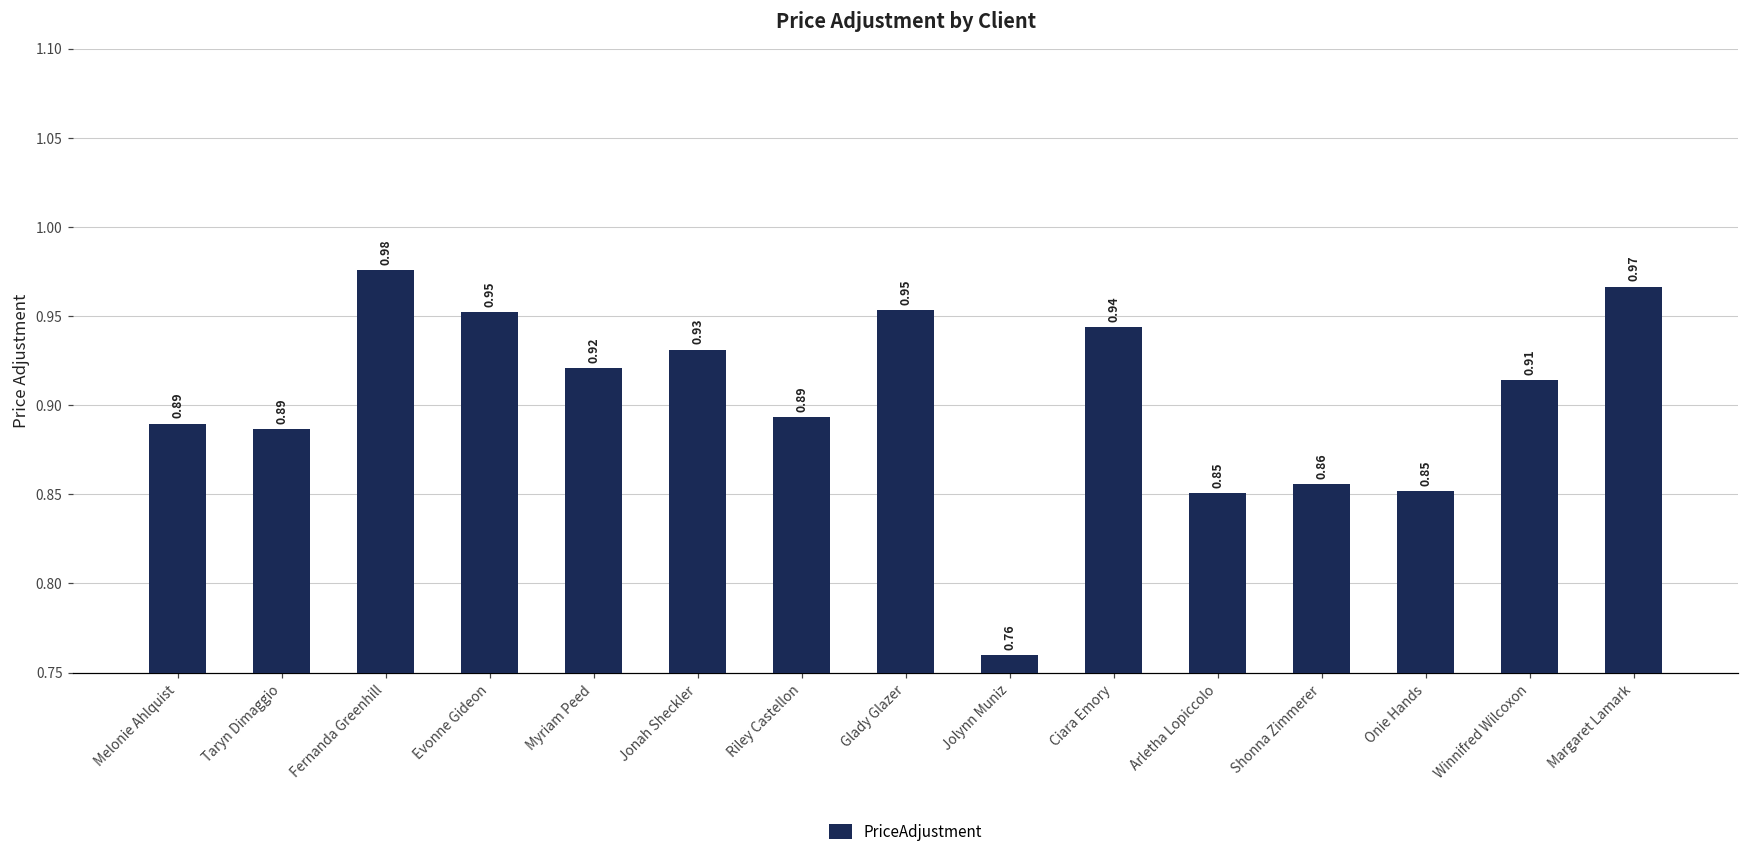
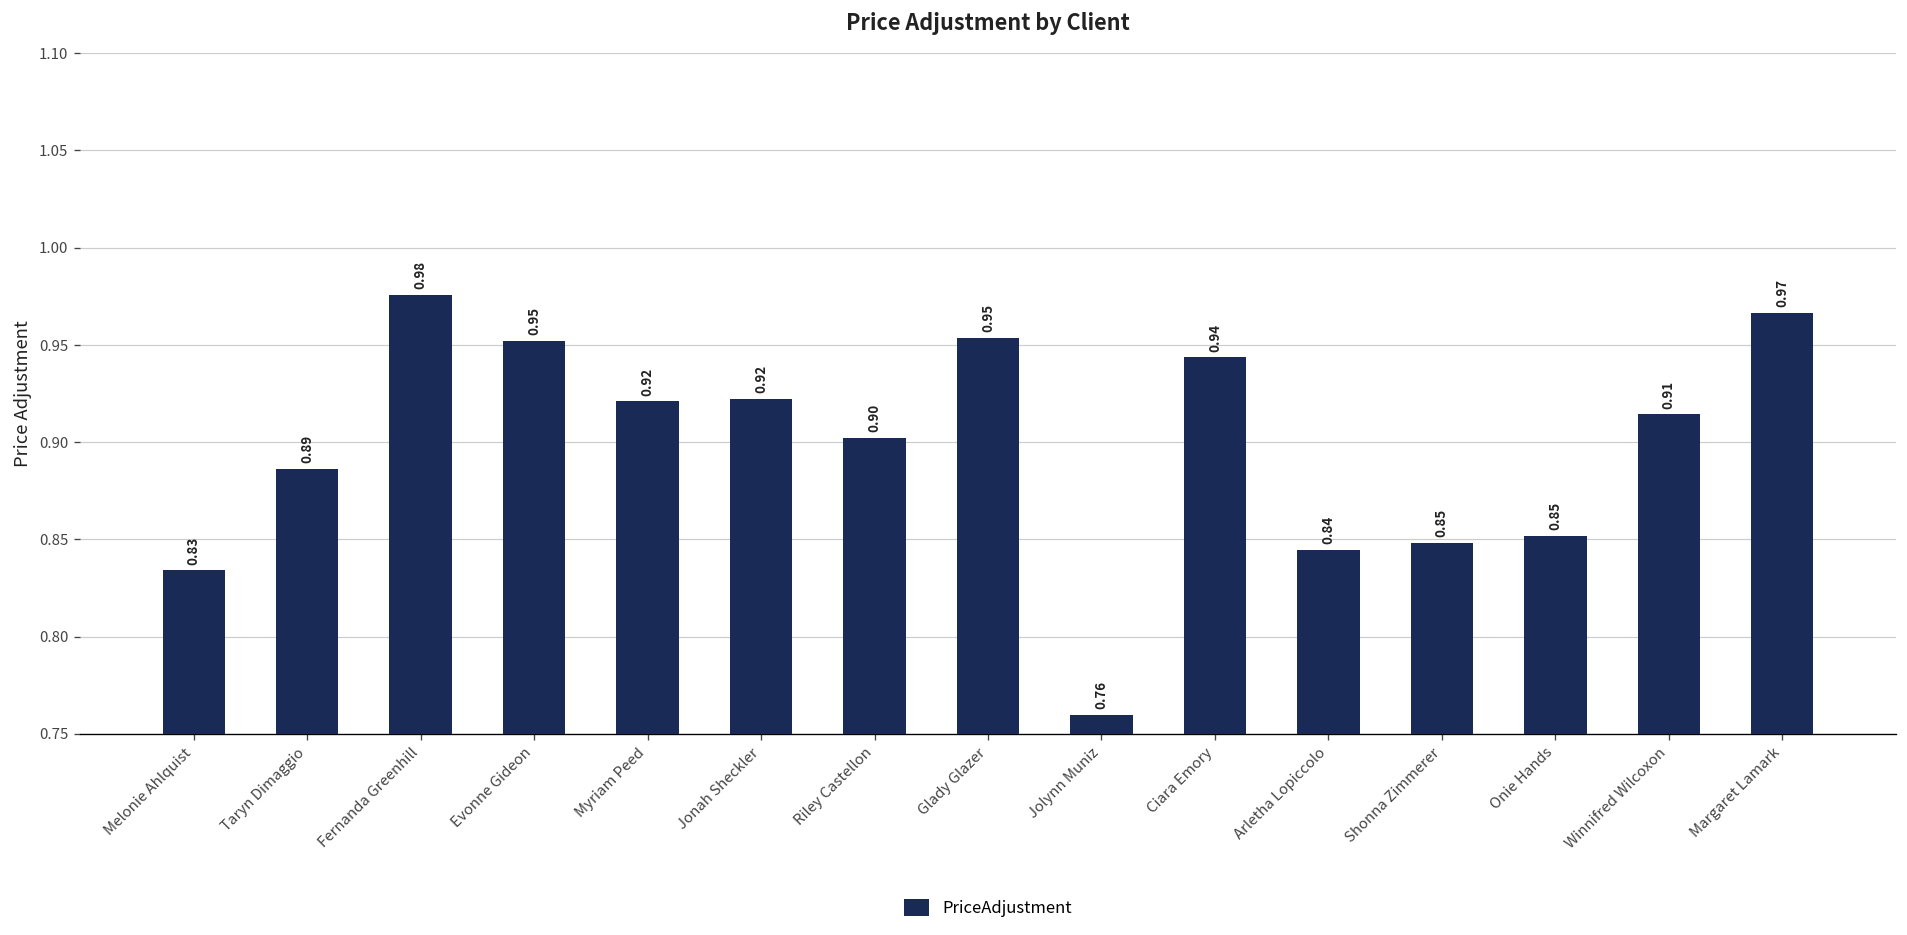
  {
-   "Melonie Ahlquist": 0.89,
+   "Melonie Ahlquist": 0.83,
    "Taryn Dimaggio": 0.89,
    "Fernanda Greenhill": 0.98,
    "Evonne Gideon": 0.95,
    "Myriam Peed": 0.92,
-   "Jonah Sheckler": 0.93,
-   "Riley Castellon": 0.89,
+   "Jonah Sheckler": 0.92,
+   "Riley Castellon": 0.90,
    "Glady Glazer": 0.95,
    "Jolynn Muniz": 0.76,
    "Ciara Emory": 0.94,
-   "Arletha Lopiccolo": 0.85,
-   "Shonna Zimmerer": 0.86,
+   "Arletha Lopiccolo": 0.84,
+   "Shonna Zimmerer": 0.85,
    "Onie Hands": 0.85,
    "Winnifred Wilcoxon": 0.91,
    "Margaret Lamark": 0.97
  }
